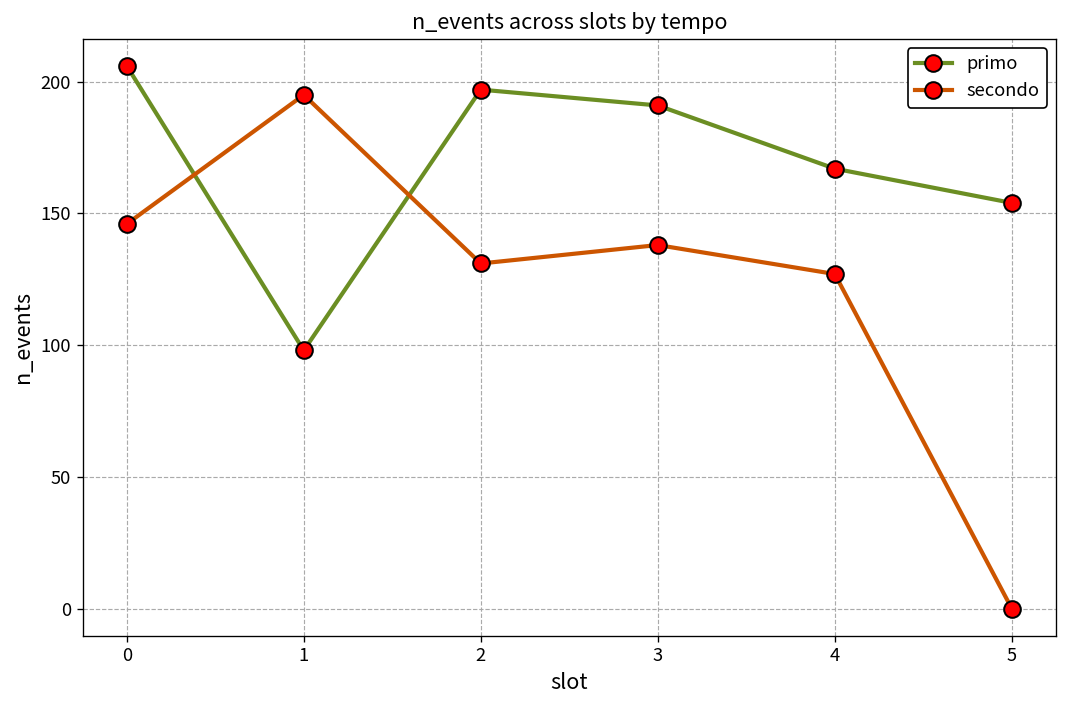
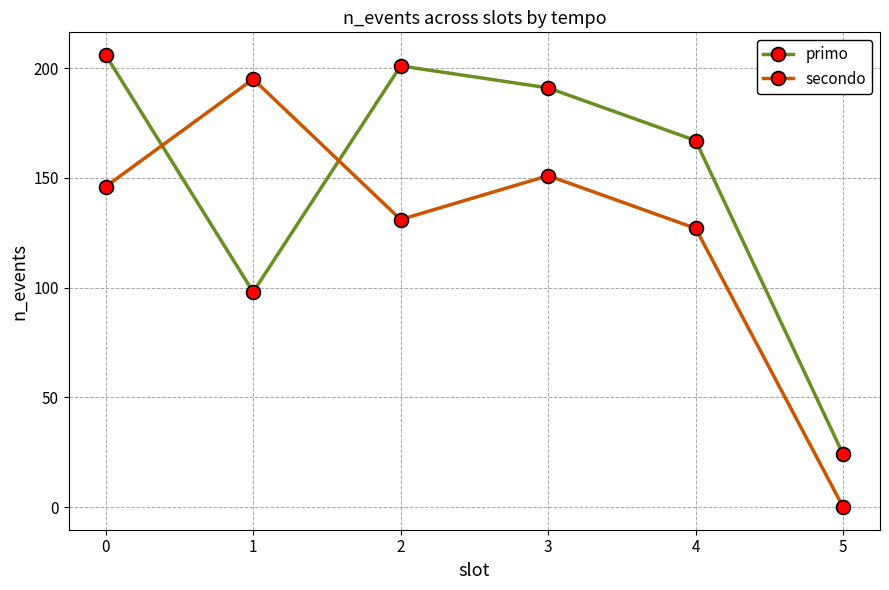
  {
    "primo": {
      "0": 206,
      "1": 98,
-     "2": 197,
+     "2": 201,
      "3": 191,
      "4": 167,
-     "5": 154
+     "5": 24
    },
    "secondo": {
      "0": 146,
      "1": 195,
      "2": 131,
-     "3": 138,
+     "3": 151,
      "4": 127,
      "5": 0
    }
  }
